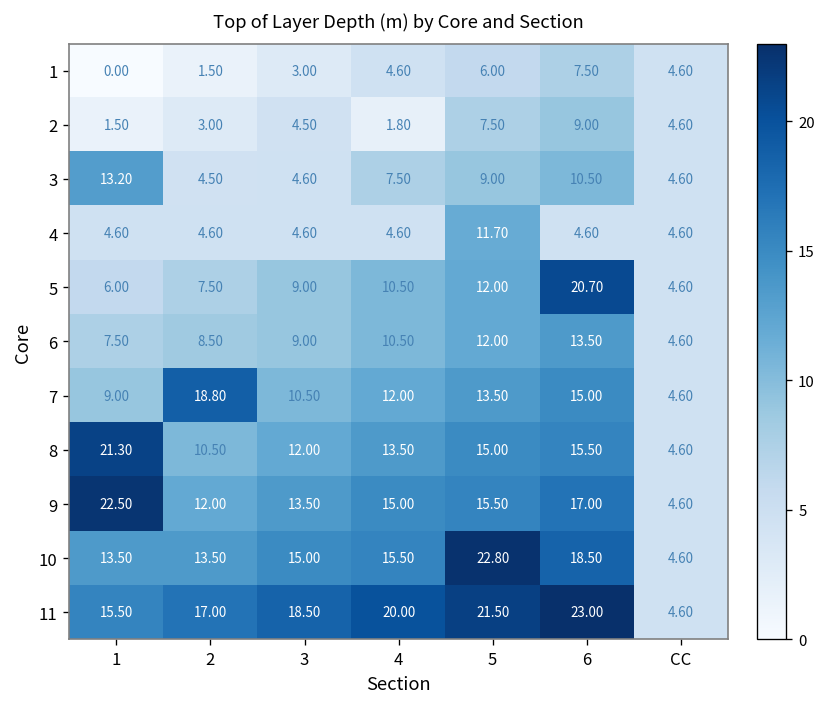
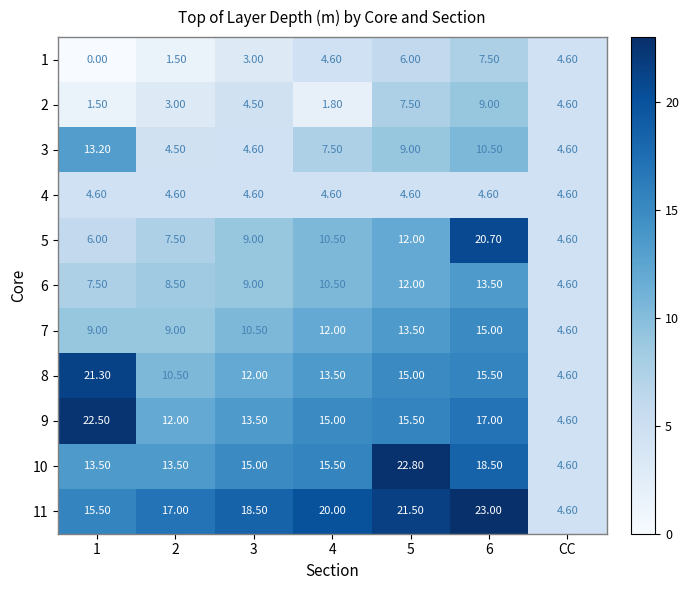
  {
    "1": {
      "1": 0.00,
      "2": 1.50,
      "3": 3.00,
      "4": 4.60,
      "5": 6.00,
      "6": 7.50,
      "CC": 4.60
    },
    "2": {
      "1": 1.50,
      "2": 3.00,
      "3": 4.50,
      "4": 1.80,
      "5": 7.50,
      "6": 9.00,
      "CC": 4.60
    },
    "3": {
      "1": 13.20,
      "2": 4.50,
      "3": 4.60,
      "4": 7.50,
      "5": 9.00,
      "6": 10.50,
      "CC": 4.60
    },
    "4": {
      "1": 4.60,
      "2": 4.60,
      "3": 4.60,
      "4": 4.60,
-     "5": 11.70,
+     "5": 4.60,
      "6": 4.60,
      "CC": 4.60
    },
    "5": {
      "1": 6.00,
      "2": 7.50,
      "3": 9.00,
      "4": 10.50,
      "5": 12.00,
      "6": 20.70,
      "CC": 4.60
    },
    "6": {
      "1": 7.50,
      "2": 8.50,
      "3": 9.00,
      "4": 10.50,
      "5": 12.00,
      "6": 13.50,
      "CC": 4.60
    },
    "7": {
      "1": 9.00,
-     "2": 18.80,
+     "2": 9.00,
      "3": 10.50,
      "4": 12.00,
      "5": 13.50,
      "6": 15.00,
      "CC": 4.60
    },
    "8": {
      "1": 21.30,
      "2": 10.50,
      "3": 12.00,
      "4": 13.50,
      "5": 15.00,
      "6": 15.50,
      "CC": 4.60
    },
    "9": {
      "1": 22.50,
      "2": 12.00,
      "3": 13.50,
      "4": 15.00,
      "5": 15.50,
      "6": 17.00,
      "CC": 4.60
    },
    "10": {
      "1": 13.50,
      "2": 13.50,
      "3": 15.00,
      "4": 15.50,
      "5": 22.80,
      "6": 18.50,
      "CC": 4.60
    },
    "11": {
      "1": 15.50,
      "2": 17.00,
      "3": 18.50,
      "4": 20.00,
      "5": 21.50,
      "6": 23.00,
      "CC": 4.60
    }
  }
